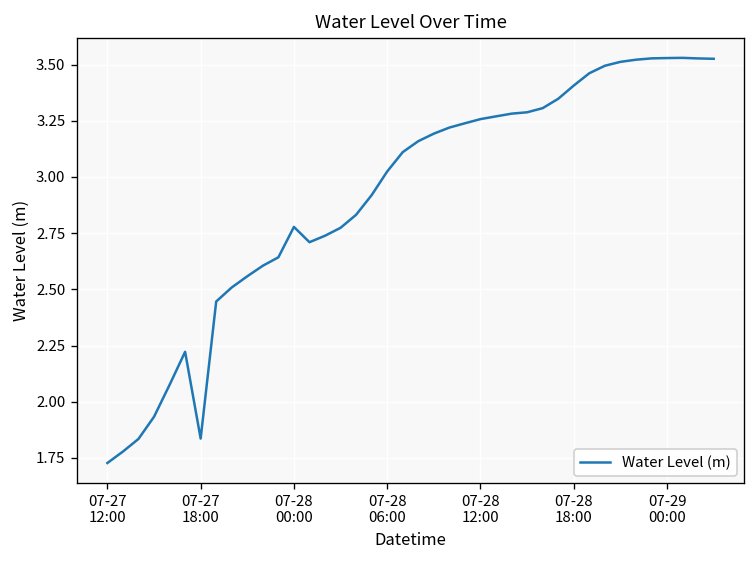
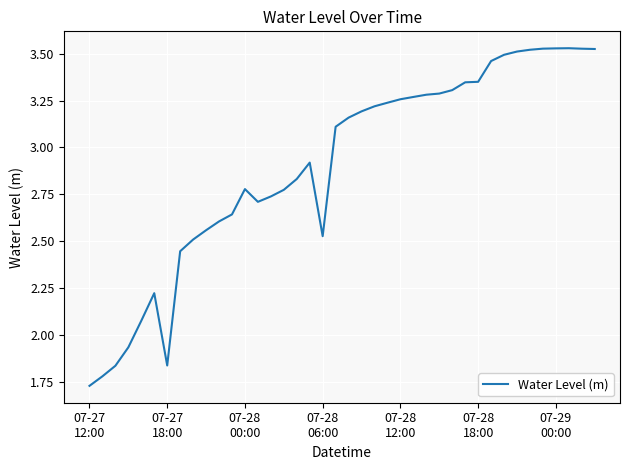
  {
    "07-27 12:00": 1.73,
    "07-27 18:00": 1.84,
    "07-28 00:00": 2.78,
-   "07-28 06:00": 3.02,
+   "07-28 06:00": 2.53,
    "07-28 12:00": 3.26,
-   "07-28 18:00": 3.41,
+   "07-28 18:00": 3.35,
    "07-29 00:00": 3.53
  }
